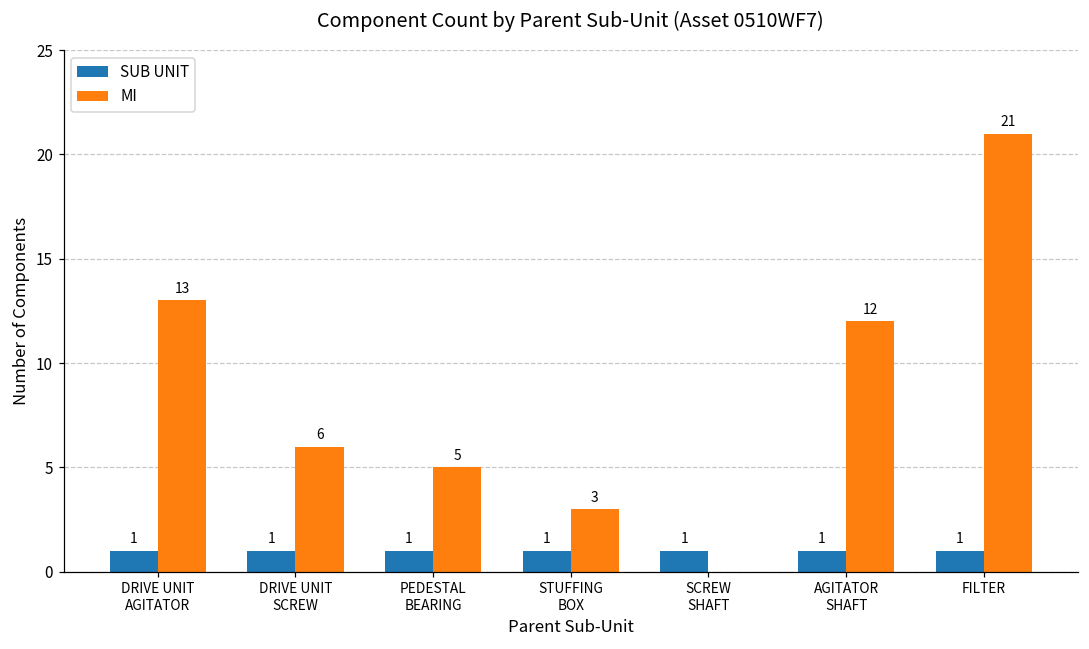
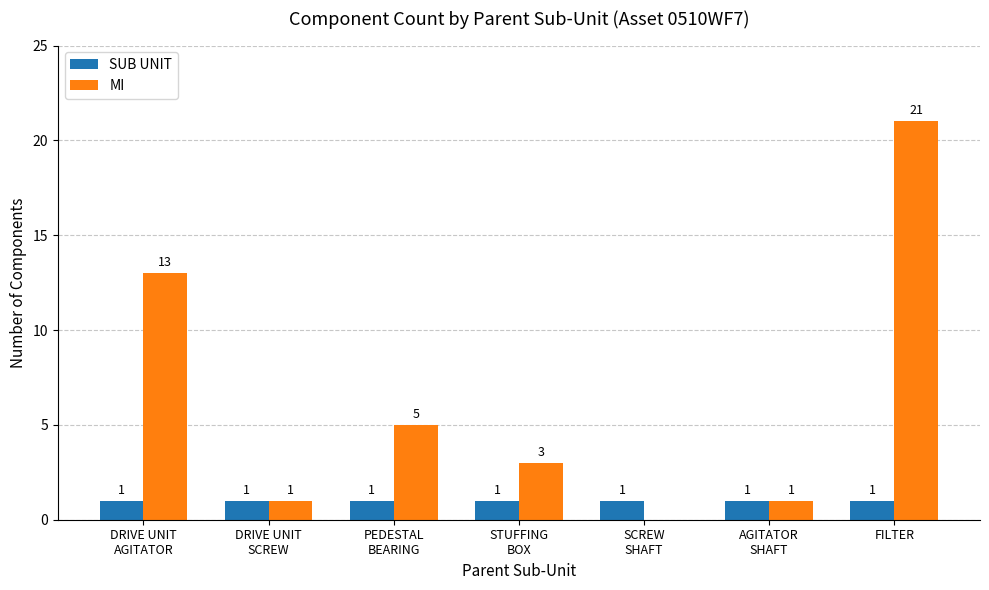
  {
    "SUB UNIT": {
      "DRIVE UNIT AGITATOR": 1,
      "DRIVE UNIT SCREW": 1,
      "PEDESTAL BEARING": 1,
      "STUFFING BOX": 1,
      "SCREW SHAFT": 1,
      "AGITATOR SHAFT": 1,
      "FILTER": 1
    },
    "MI": {
      "DRIVE UNIT AGITATOR": 13,
-     "DRIVE UNIT SCREW": 6,
+     "DRIVE UNIT SCREW": 1,
      "PEDESTAL BEARING": 5,
      "STUFFING BOX": 3,
-     "AGITATOR SHAFT": 12,
+     "AGITATOR SHAFT": 1,
      "FILTER": 21
    }
  }
